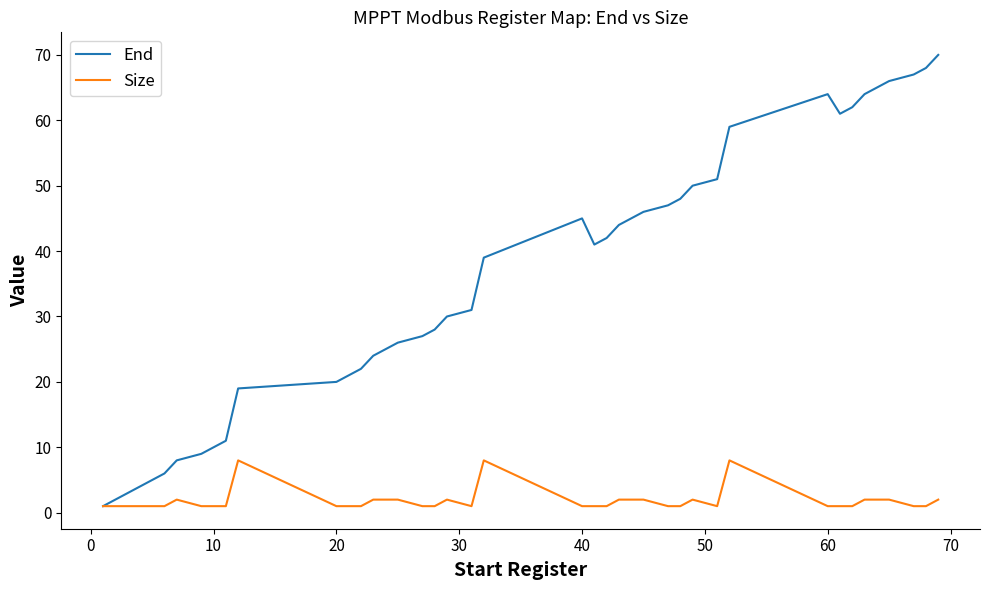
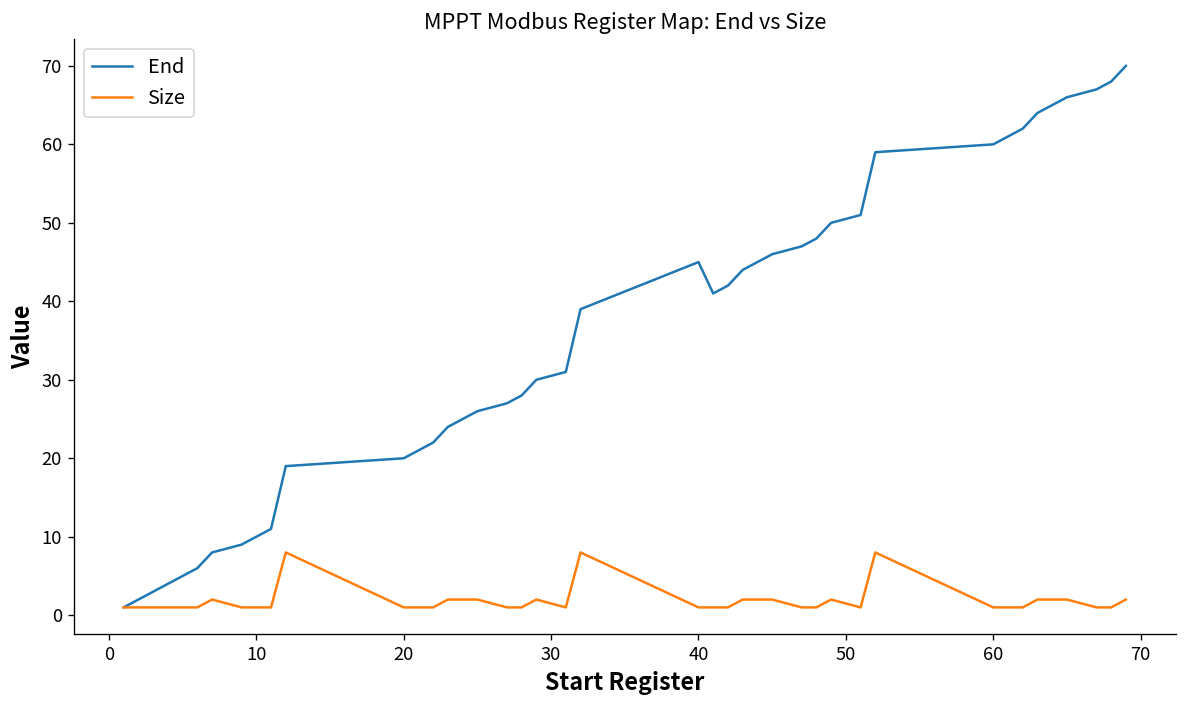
  {
    "End": {
      "10": 10,
      "20": 20,
      "40": 45,
-     "60": 64
+     "60": 60
    },
    "Size": {
      "10": 1,
      "20": 1,
      "40": 1,
      "60": 1
    }
  }
